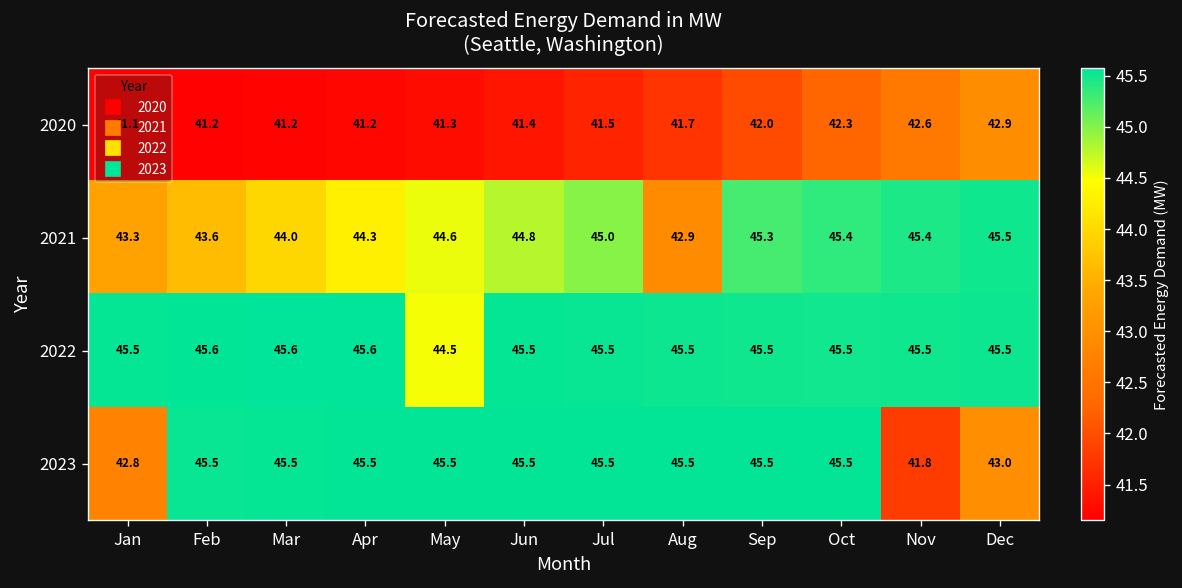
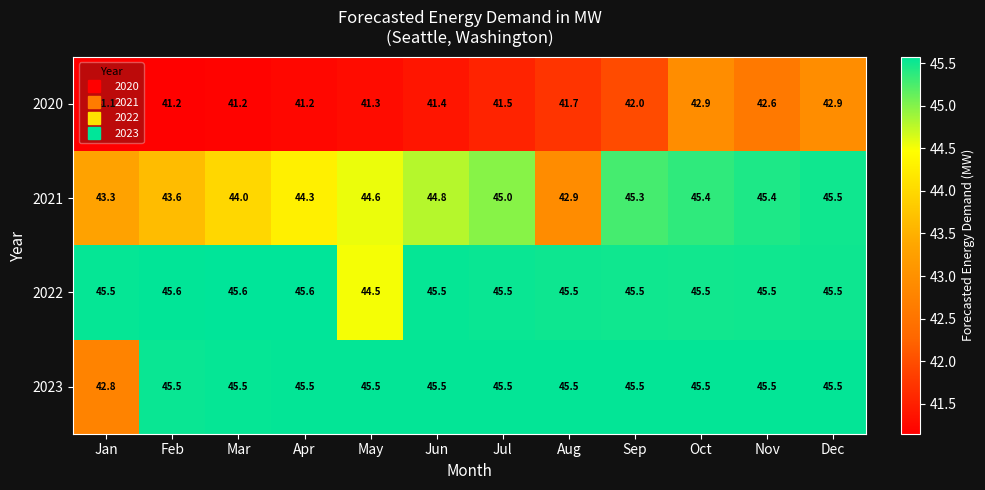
  {
    "2020": {
      "Feb": 41.2,
      "Mar": 41.2,
      "Apr": 41.2,
      "May": 41.3,
      "Jun": 41.4,
      "Jul": 41.5,
      "Aug": 41.7,
      "Sep": 42.0,
-     "Oct": 42.3,
+     "Oct": 42.9,
      "Nov": 42.6,
      "Dec": 42.9
    },
    "2021": {
      "Jan": 43.3,
      "Feb": 43.6,
      "Mar": 44.0,
      "Apr": 44.3,
      "May": 44.6,
      "Jun": 44.8,
      "Jul": 45.0,
      "Aug": 42.9,
      "Sep": 45.3,
      "Oct": 45.4,
      "Nov": 45.4,
      "Dec": 45.5
    },
    "2022": {
      "Jan": 45.5,
      "Feb": 45.6,
      "Mar": 45.6,
      "Apr": 45.6,
      "May": 44.5,
      "Jun": 45.5,
      "Jul": 45.5,
      "Aug": 45.5,
      "Sep": 45.5,
      "Oct": 45.5,
      "Nov": 45.5,
      "Dec": 45.5
    },
    "2023": {
      "Jan": 42.8,
      "Feb": 45.5,
      "Mar": 45.5,
      "Apr": 45.5,
      "May": 45.5,
      "Jun": 45.5,
      "Jul": 45.5,
      "Aug": 45.5,
      "Sep": 45.5,
      "Oct": 45.5,
-     "Nov": 41.8,
-     "Dec": 43.0
+     "Nov": 45.5,
+     "Dec": 45.5
    }
  }
